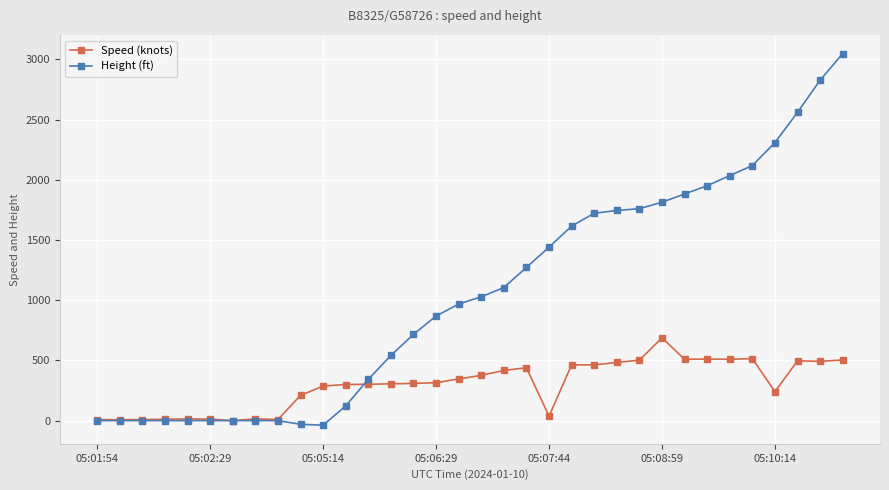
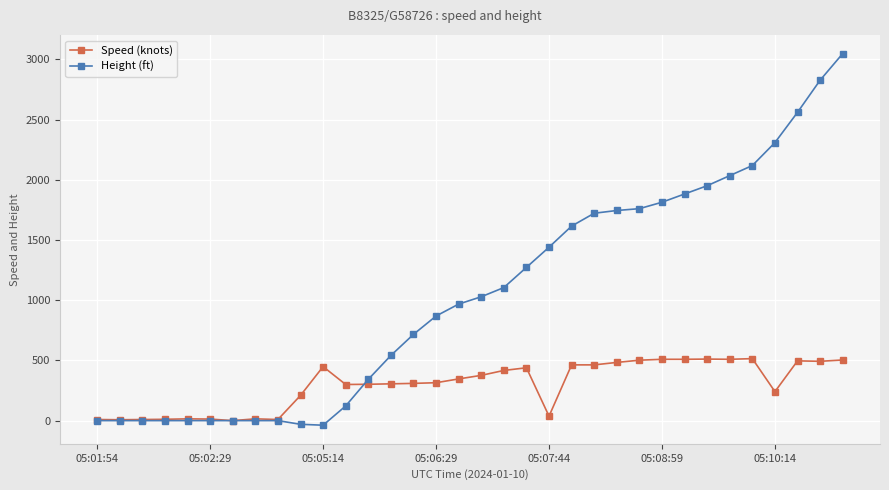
  {
    "Speed (knots)": {
-     "05:05:14": 290,
+     "05:05:14": 450,
      "05:06:29": 310,
      "05:07:44": 40,
-     "05:08:59": 690,
+     "05:08:59": 510,
      "05:10:14": 240
    },
    "Height (ft)": {
      "05:05:14": -40,
      "05:06:29": 870,
      "05:07:44": 1440,
      "05:08:59": 1810,
      "05:10:14": 2310
    }
  }
